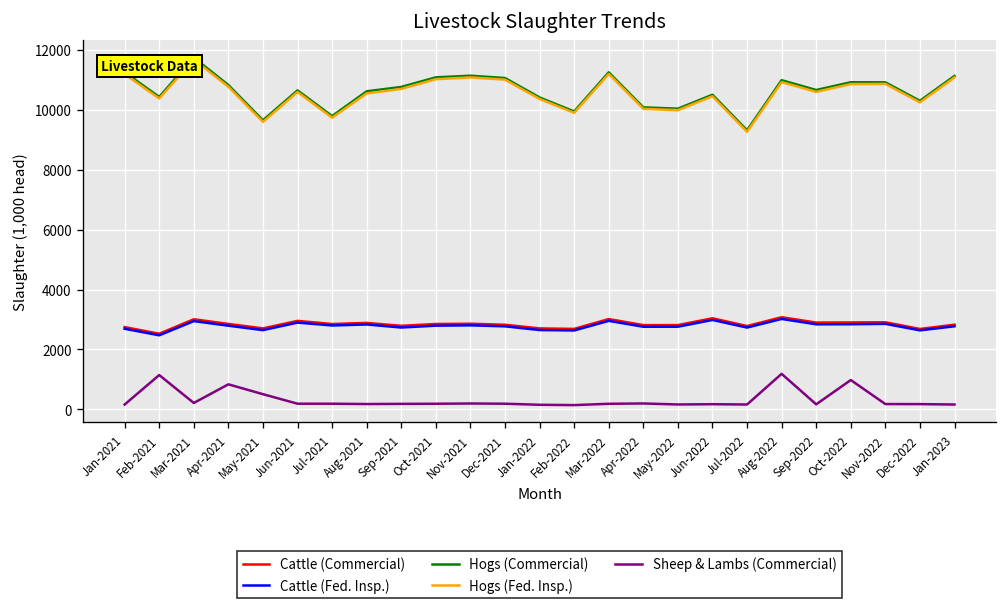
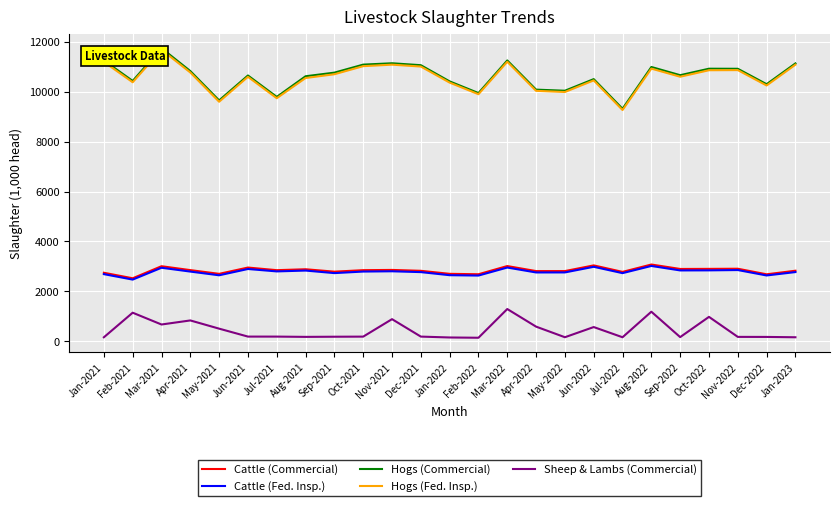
  {
    "Sheep & Lambs (Commercial)": {
      "Jan-2021": 200,
      "Feb-2021": 1100,
-     "Mar-2021": 200,
+     "Mar-2021": 700,
      "Apr-2021": 800,
      "May-2021": 500,
      "Jun-2021": 200,
      "Jul-2021": 200,
      "Aug-2021": 200,
      "Sep-2021": 200,
      "Oct-2021": 200,
-     "Nov-2021": 200,
+     "Nov-2021": 900,
      "Dec-2021": 200,
      "Jan-2022": 200,
      "Feb-2022": 100,
-     "Mar-2022": 200,
-     "Apr-2022": 200,
+     "Mar-2022": 1300,
+     "Apr-2022": 600,
      "May-2022": 200,
-     "Jun-2022": 200,
+     "Jun-2022": 600,
      "Jul-2022": 200,
      "Aug-2022": 1200,
      "Sep-2022": 200,
      "Oct-2022": 1000,
      "Nov-2022": 200,
      "Dec-2022": 200,
      "Jan-2023": 200
    }
  }
